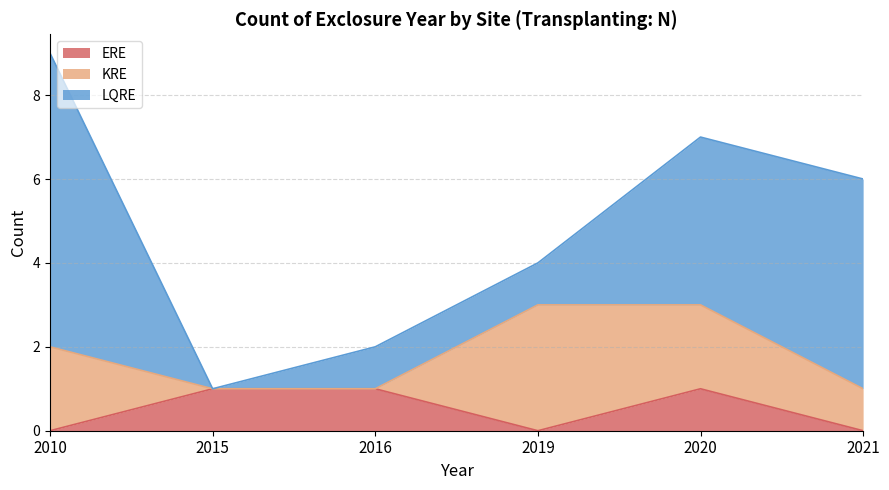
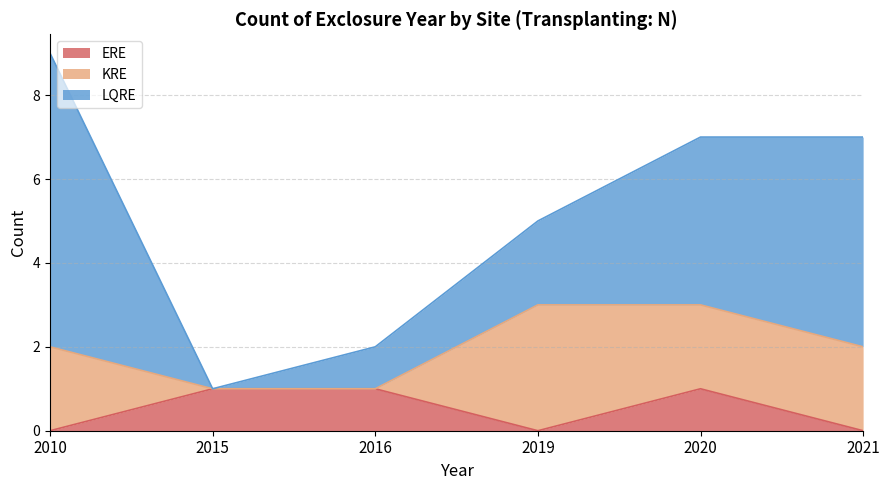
  {
    "ERE": {
      "2010": 0,
      "2019": 0,
      "2020": 1,
      "2021": 0
    },
    "KRE": {
      "2010": 2,
      "2019": 3,
      "2020": 3,
-     "2021": 1
+     "2021": 2
    },
    "LQRE": {
      "2010": 7,
      "2016": 1,
-     "2019": 1,
+     "2019": 2,
      "2020": 4,
      "2021": 5
    }
  }
